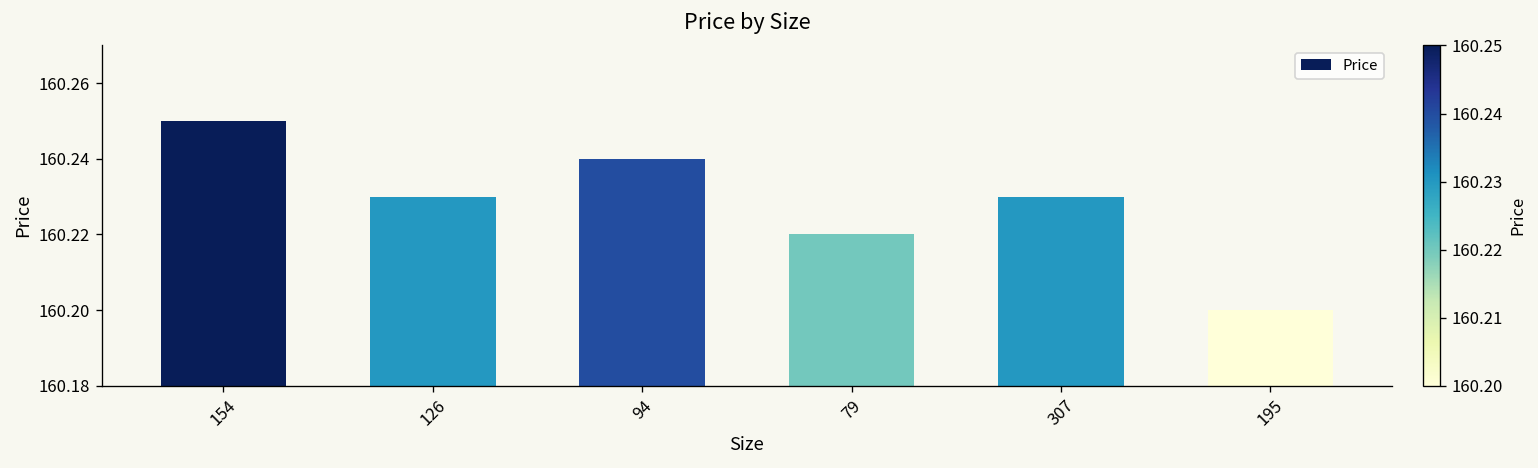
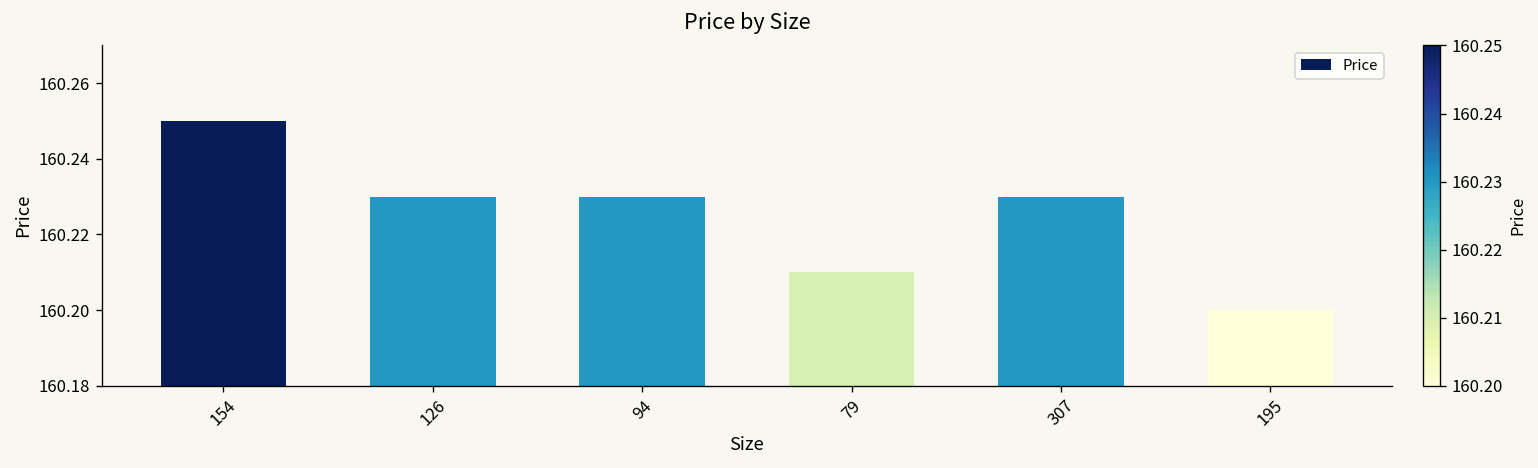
  {
    "154": 160.25,
    "126": 160.23,
-   "94": 160.24,
-   "79": 160.22,
+   "94": 160.23,
+   "79": 160.21,
    "307": 160.23,
    "195": 160.20
  }
